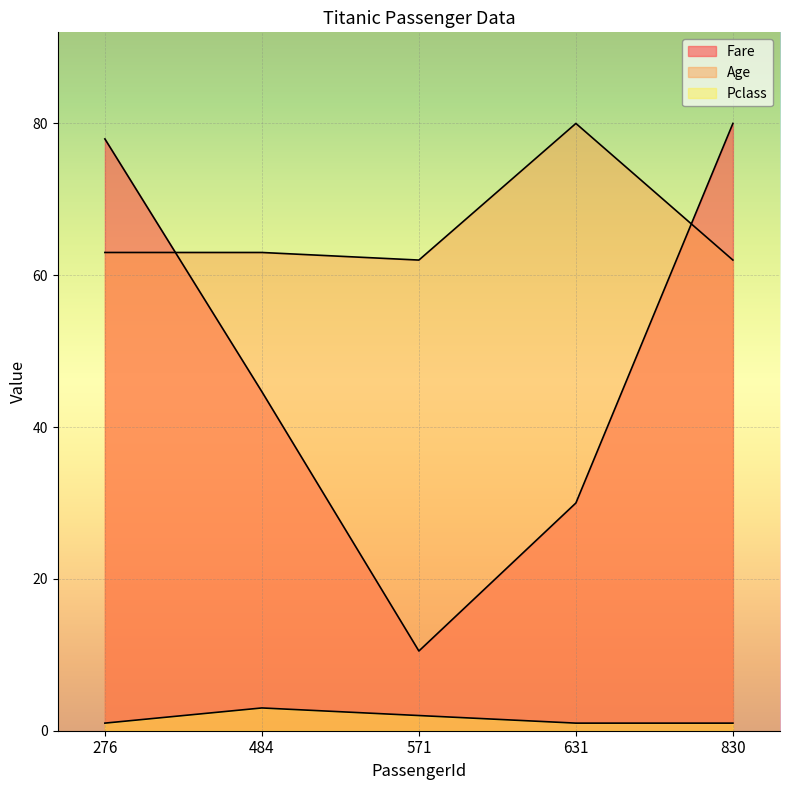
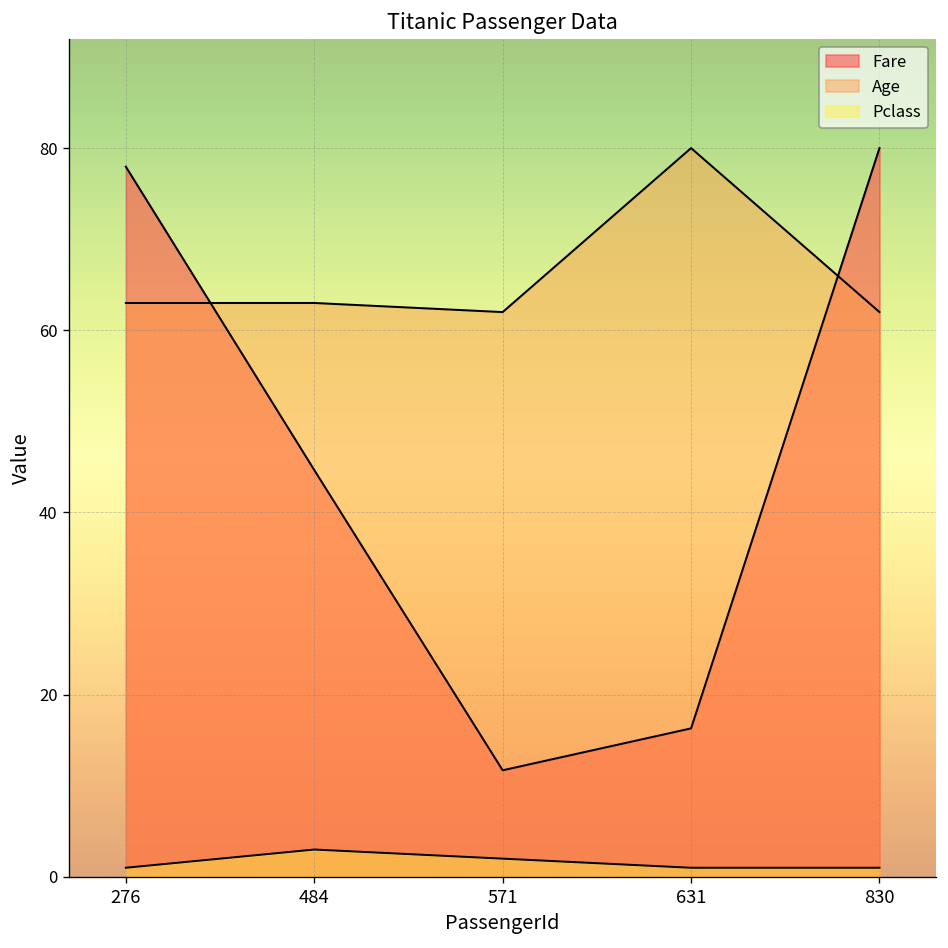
  {
    "Fare": {
      "276": 78,
      "484": 45,
-     "571": 11,
-     "631": 30,
+     "571": 12,
+     "631": 16,
      "830": 80
    }
  }
